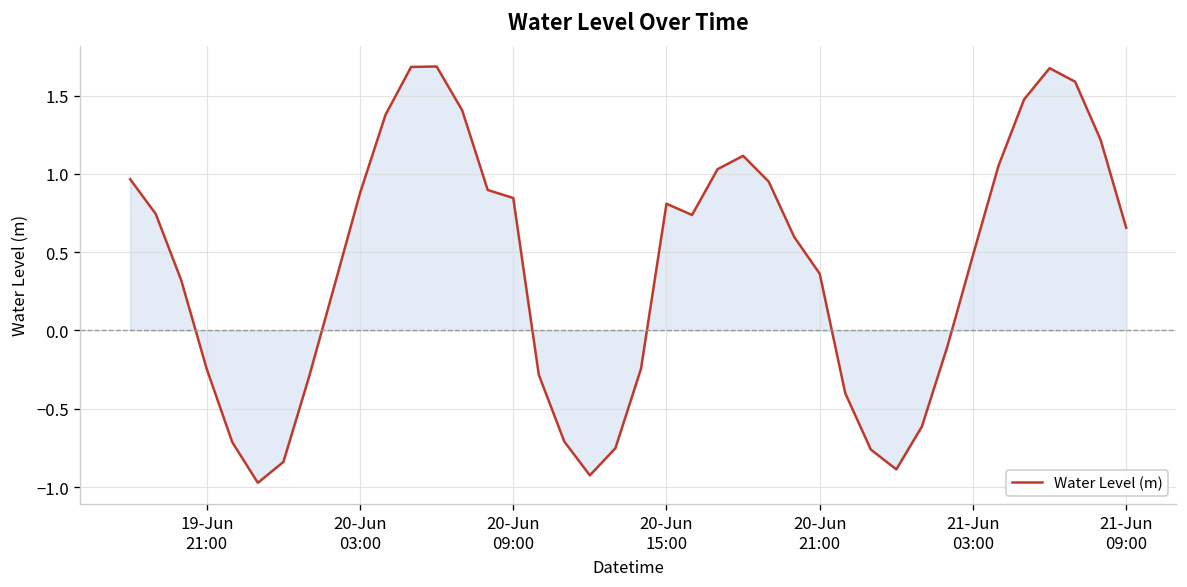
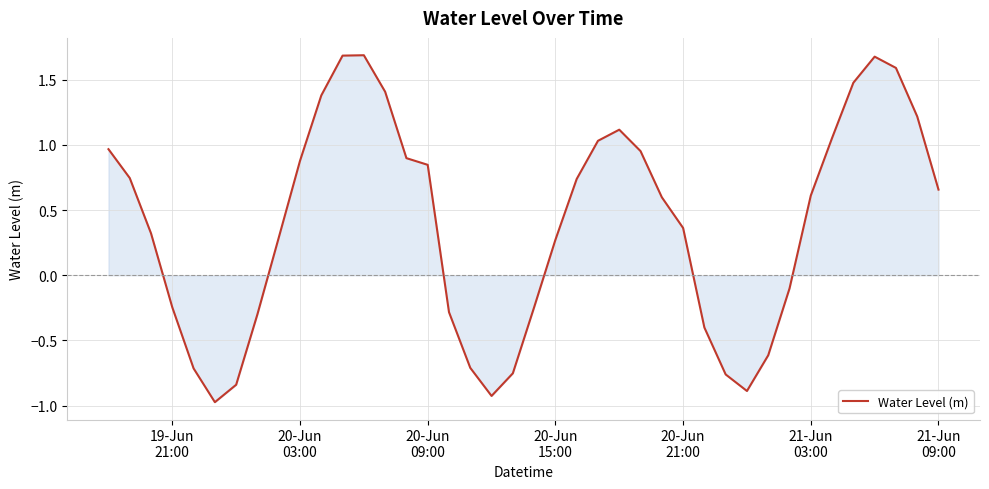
  {
    "Water Level (m)": {
      "19-Jun 21:00": -0.25,
-     "20-Jun 15:00": 0.81,
-     "21-Jun 03:00": 0.48
+     "20-Jun 15:00": 0.27,
+     "21-Jun 03:00": 0.61
    }
  }
